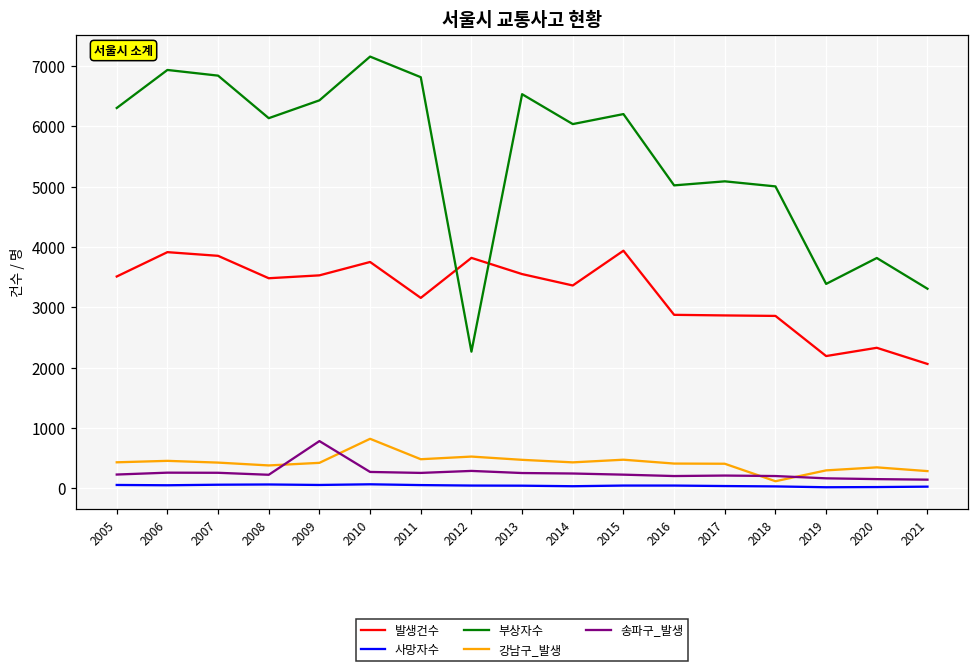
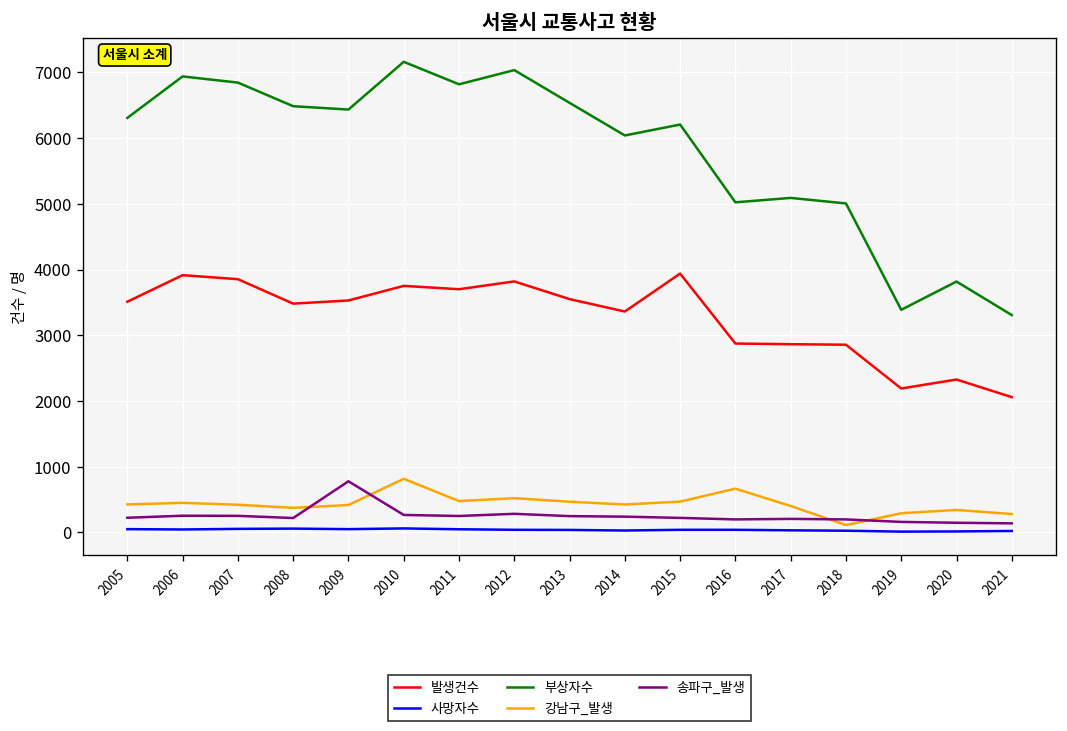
  {
    "발생건수": {
      "2005": 3500,
      "2006": 3900,
      "2007": 3900,
      "2008": 3500,
      "2009": 3500,
      "2010": 3800,
-     "2011": 3200,
+     "2011": 3700,
      "2012": 3800,
      "2013": 3600,
      "2014": 3400,
      "2015": 3900,
      "2016": 2900,
      "2017": 2900,
      "2018": 2900,
      "2019": 2200,
      "2020": 2300,
      "2021": 2100
    },
    "사망자수": {
      "2005": 100,
      "2006": 0,
      "2007": 100,
      "2008": 100,
      "2009": 100,
      "2010": 100,
      "2011": 0,
      "2012": 0,
      "2013": 0,
      "2014": 0,
      "2015": 0,
      "2016": 0,
      "2017": 0,
      "2018": 0,
      "2019": 0,
      "2020": 0,
      "2021": 0
    },
    "부상자수": {
      "2005": 6300,
      "2006": 6900,
      "2007": 6800,
-     "2008": 6100,
+     "2008": 6500,
      "2009": 6400,
      "2010": 7200,
      "2011": 6800,
-     "2012": 2300,
+     "2012": 7000,
      "2013": 6500,
      "2014": 6000,
      "2015": 6200,
      "2016": 5000,
      "2017": 5100,
      "2018": 5000,
      "2019": 3400,
      "2020": 3800,
      "2021": 3300
    },
    "강남구_발생": {
      "2005": 400,
      "2006": 500,
      "2007": 400,
      "2008": 400,
      "2009": 400,
      "2010": 800,
      "2011": 500,
      "2012": 500,
      "2013": 500,
      "2014": 400,
      "2015": 500,
-     "2016": 400,
+     "2016": 700,
      "2017": 400,
      "2018": 100,
      "2019": 300,
      "2020": 300,
      "2021": 300
    },
    "송파구_발생": {
      "2005": 200,
      "2006": 300,
      "2007": 300,
      "2008": 200,
      "2009": 800,
      "2010": 300,
      "2011": 300,
      "2012": 300,
      "2013": 200,
      "2014": 200,
      "2015": 200,
      "2016": 200,
      "2017": 200,
      "2018": 200,
      "2019": 200,
      "2020": 100,
      "2021": 100
    }
  }
